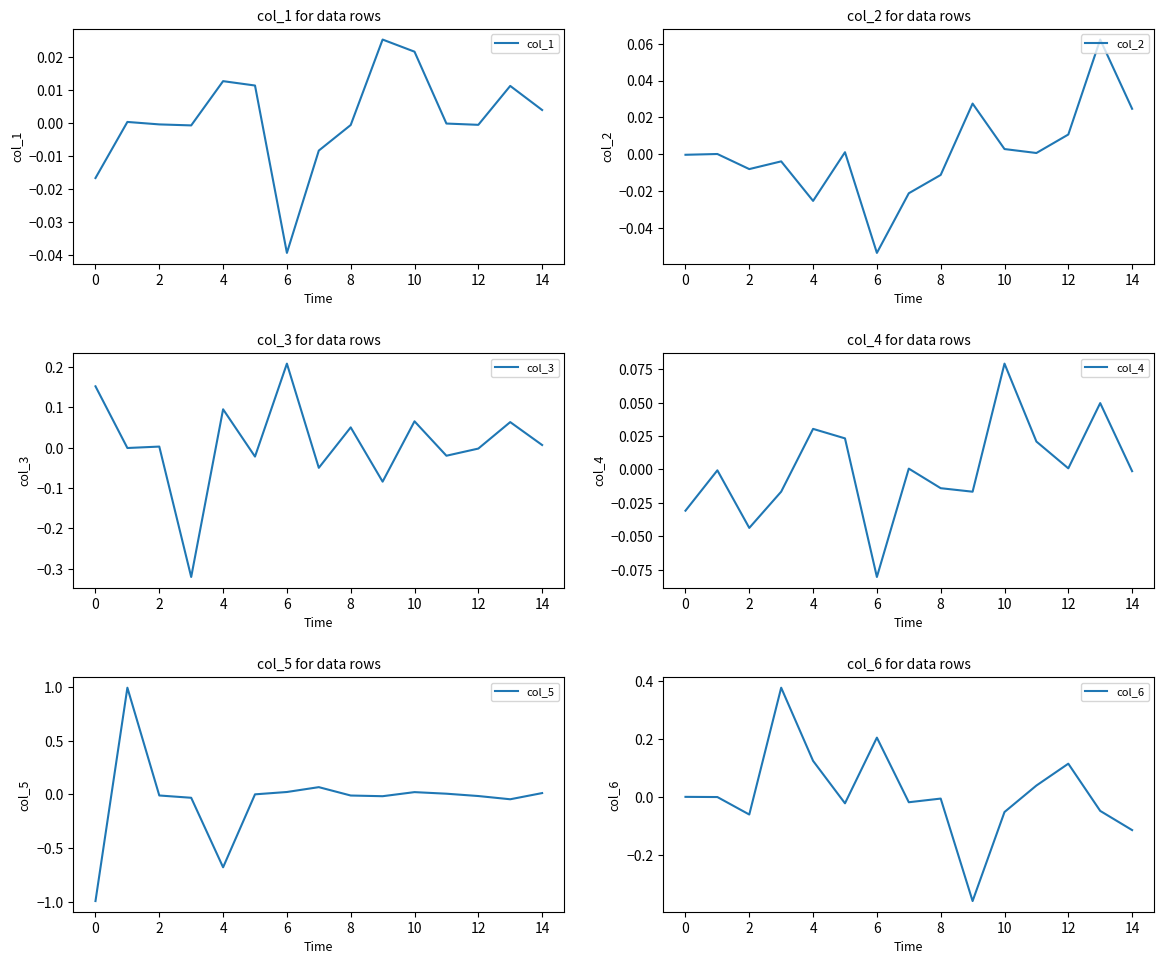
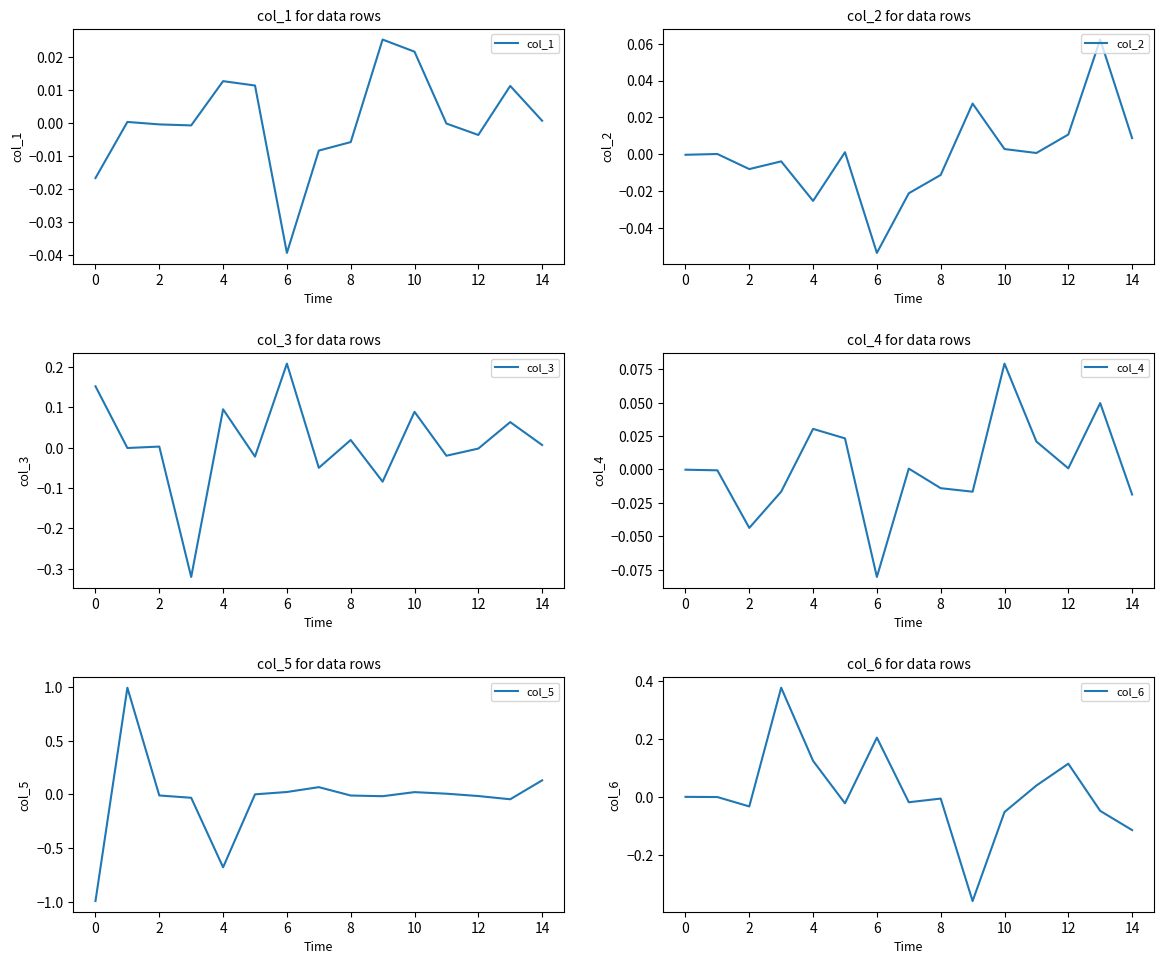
  {
    "col_1 for data rows": {
      "0": -0.017,
      "2": 0.000,
      "4": 0.013,
      "6": -0.039,
-     "8": -0.001,
+     "8": -0.006,
      "10": 0.022,
-     "12": -0.001,
-     "14": 0.004
+     "12": -0.004,
+     "14": 0.001
    },
    "col_2 for data rows": {
      "0": 0.000,
      "2": -0.008,
      "4": -0.025,
      "6": -0.053,
      "8": -0.011,
      "10": 0.003,
      "12": 0.011,
-     "14": 0.025
+     "14": 0.009
    },
    "col_3 for data rows": {
      "0": 0.15,
      "2": 0.00,
      "4": 0.10,
      "6": 0.21,
-     "8": 0.05,
-     "10": 0.07,
+     "8": 0.02,
+     "10": 0.09,
      "12": 0.00,
      "14": 0.01
    },
    "col_4 for data rows": {
-     "0": -0.031,
+     "0": 0.000,
      "2": -0.044,
      "4": 0.030,
      "6": -0.080,
      "8": -0.014,
      "10": 0.079,
      "12": 0.001,
-     "14": -0.001
+     "14": -0.019
    },
    "col_5 for data rows": {
      "0": -0.99,
      "2": -0.01,
      "4": -0.68,
      "6": 0.02,
      "8": -0.01,
      "10": 0.02,
      "12": -0.02,
-     "14": 0.01
+     "14": 0.13
    },
    "col_6 for data rows": {
      "0": 0.00,
-     "2": -0.06,
+     "2": -0.03,
      "4": 0.12,
      "6": 0.20,
      "8": -0.01,
      "10": -0.05,
      "12": 0.11,
      "14": -0.11
    }
  }
